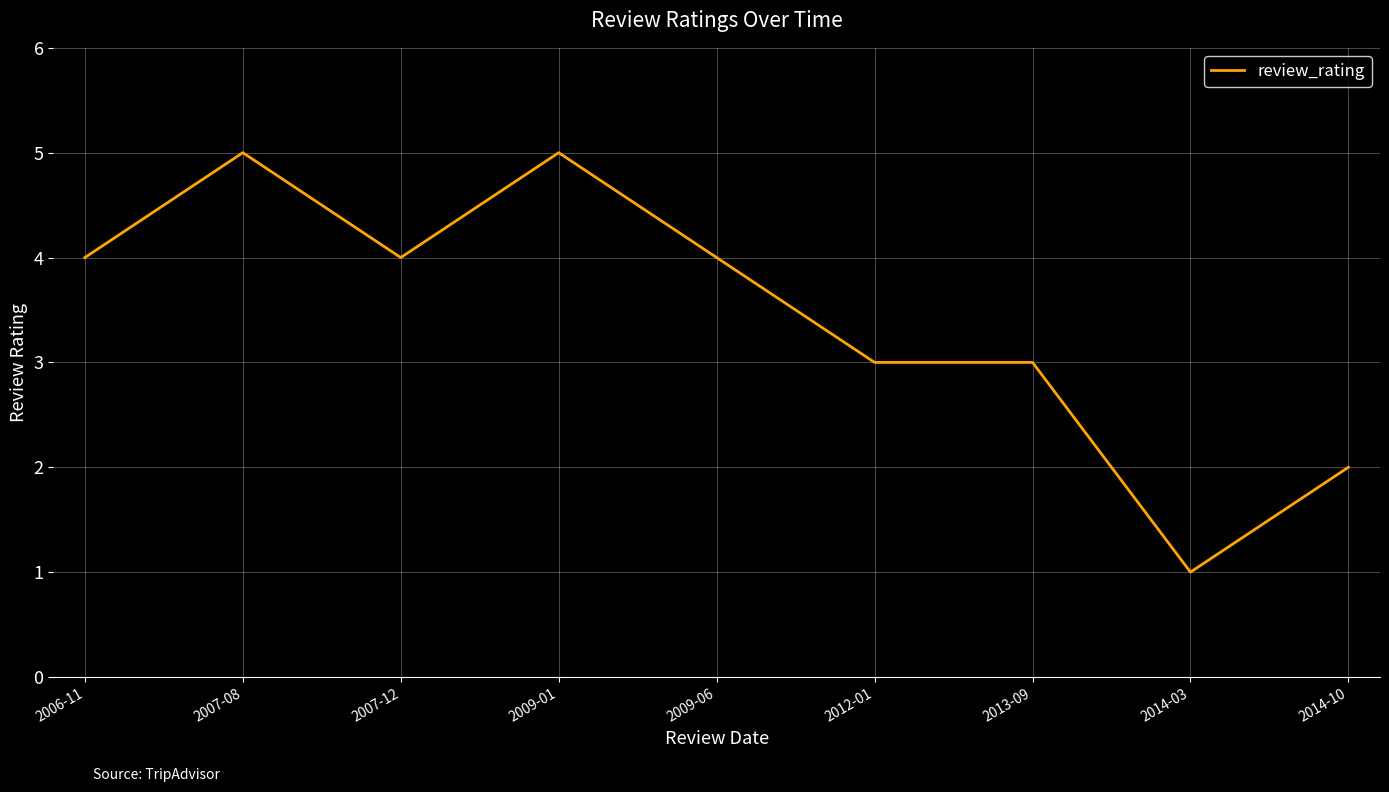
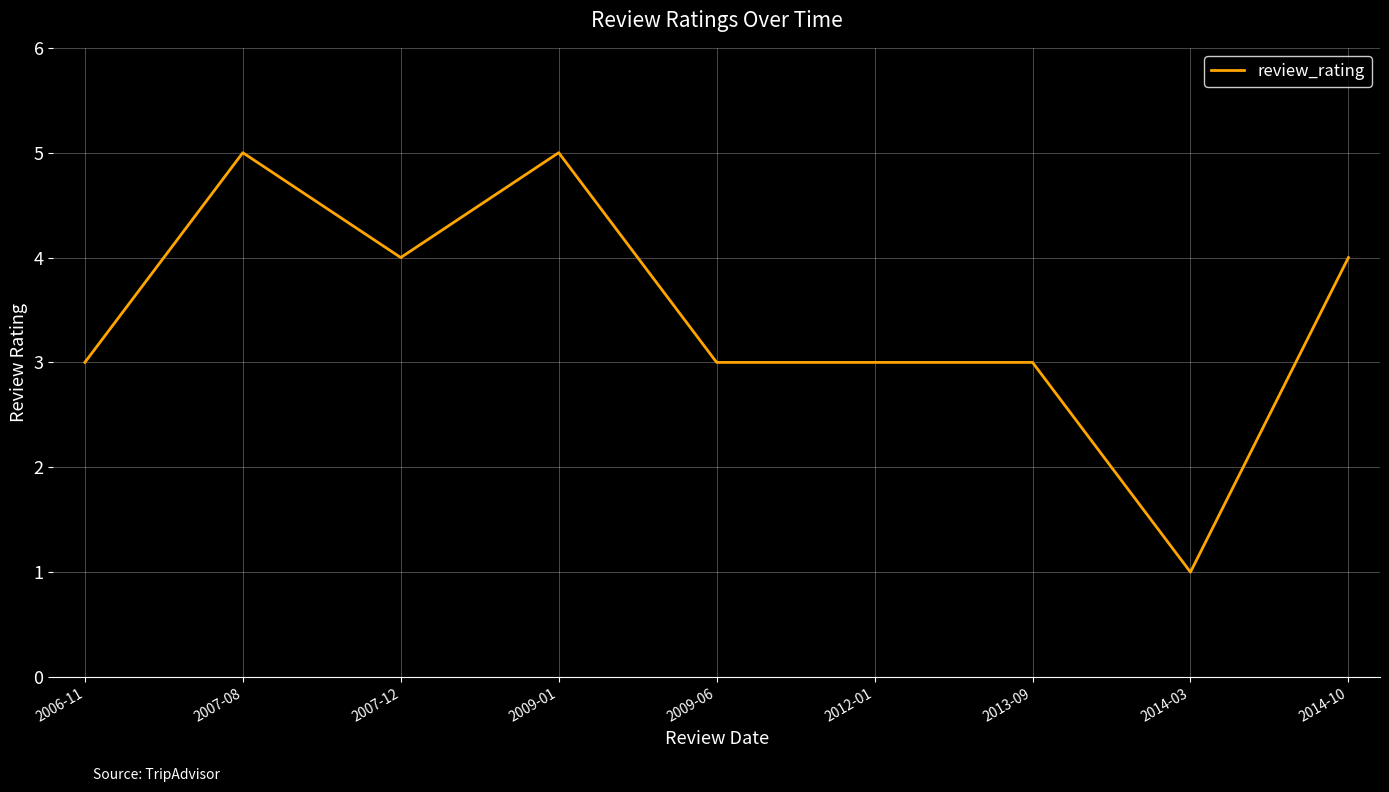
  {
-   "2006-11": 4,
+   "2006-11": 3,
    "2007-08": 5,
    "2007-12": 4,
    "2009-01": 5,
-   "2009-06": 4,
+   "2009-06": 3,
    "2012-01": 3,
    "2013-09": 3,
    "2014-03": 1,
-   "2014-10": 2
+   "2014-10": 4
  }
